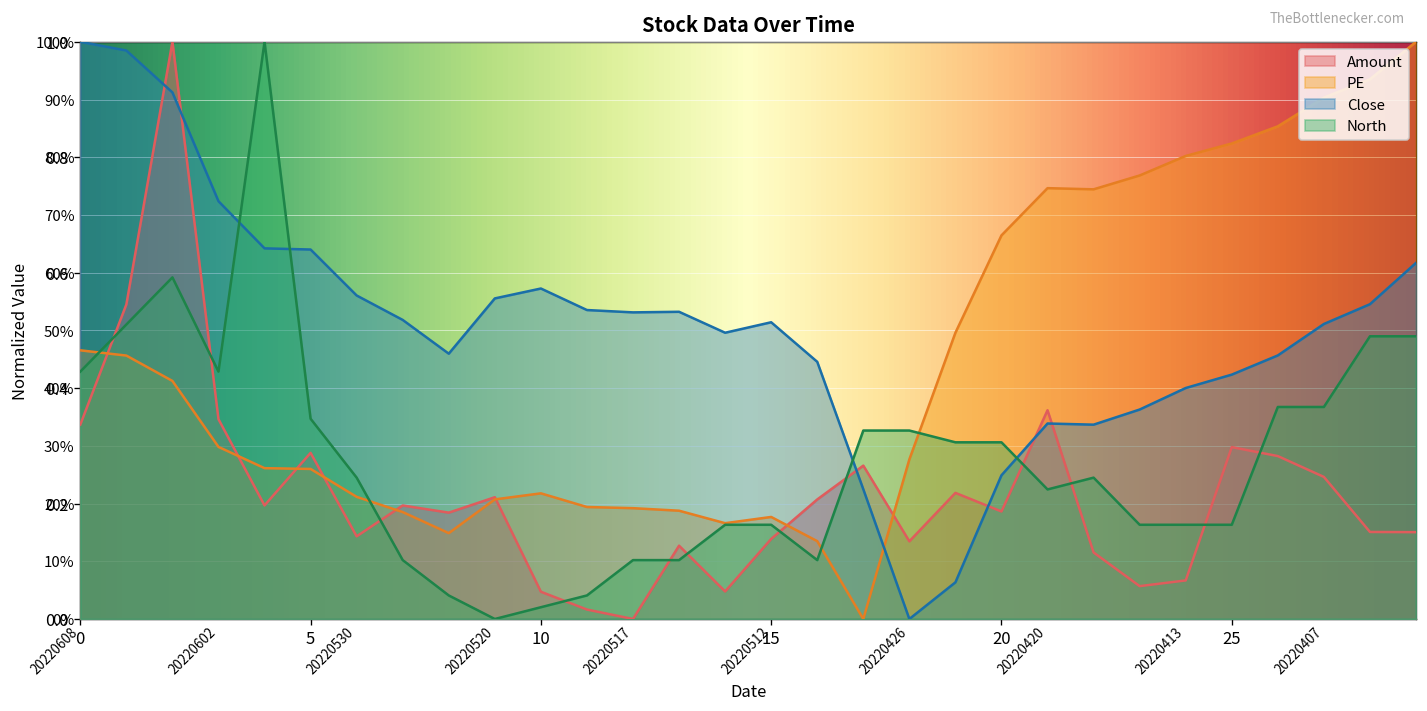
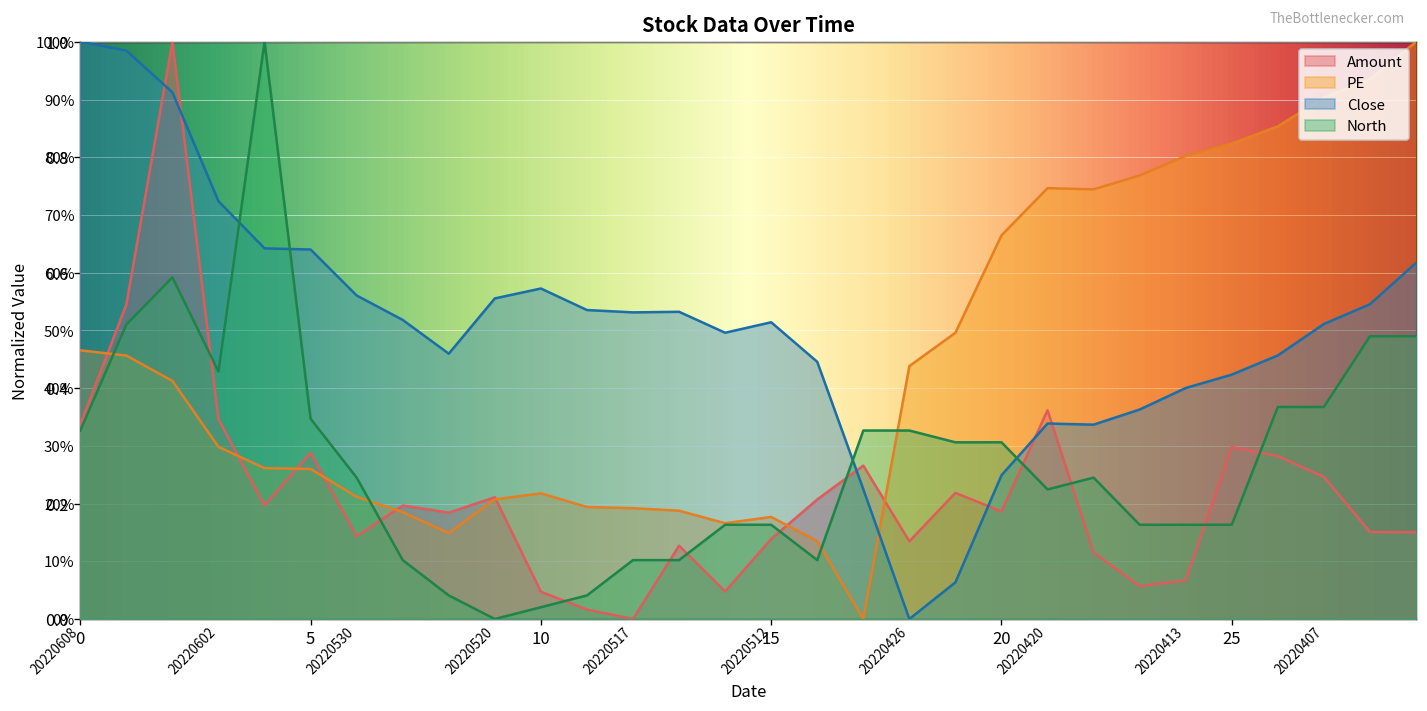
  {
    "Amount": {
      "20220608": "34%",
      "20220602": "35%",
      "20220530": "14%",
      "20220517": "0%",
      "20220512": "14%",
      "20220426": "13%",
      "20220420": "36%",
      "20220413": "7%",
      "20220407": "25%"
    },
    "PE": {
      "20220608": "47%",
      "20220602": "30%",
      "20220530": "21%",
      "20220517": "19%",
      "20220512": "18%",
-     "20220426": "28%",
+     "20220426": "44%",
      "20220420": "75%",
      "20220413": "80%"
    },
    "Close": {
      "20220608": "100%",
      "20220602": "72%",
      "20220530": "56%",
      "20220520": "56%",
      "20220517": "53%",
      "20220512": "51%",
      "20220426": "0%",
      "20220420": "34%",
      "20220413": "40%",
      "20220407": "51%"
    },
    "North": {
-     "20220608": "43%",
+     "20220608": "33%",
      "20220602": "43%",
      "20220530": "24%",
      "20220520": "0%",
      "20220517": "10%",
      "20220512": "16%",
      "20220426": "33%",
      "20220420": "22%",
      "20220413": "16%",
      "20220407": "37%"
    }
  }
